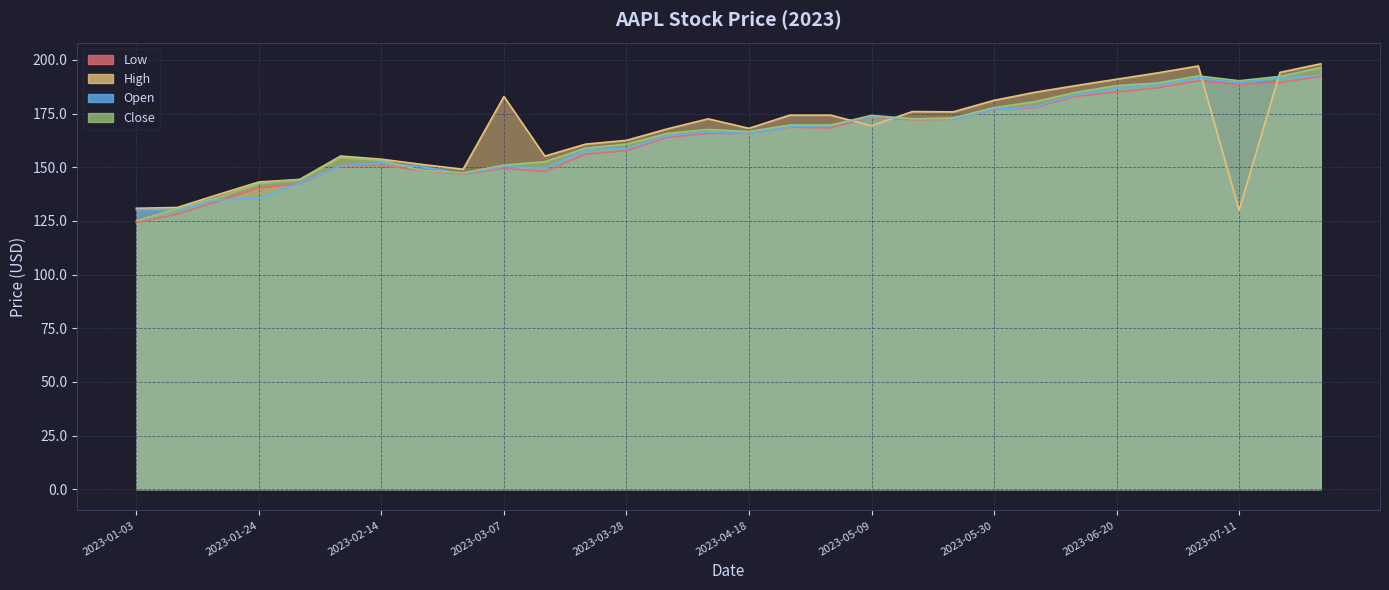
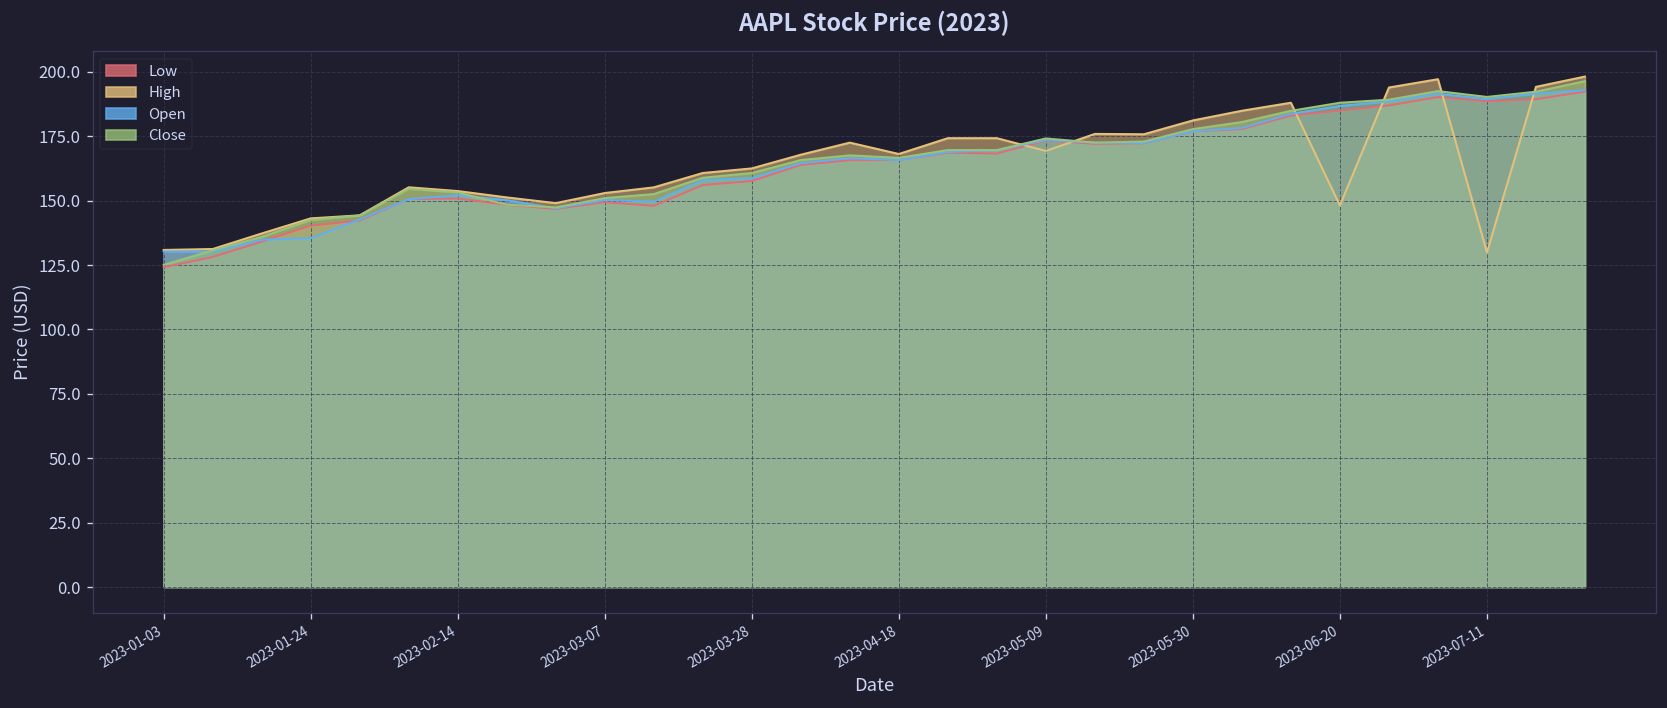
  {
    "Low": {
      "2023-01-24": 140,
      "2023-02-14": 151,
      "2023-03-28": 158,
      "2023-06-20": 185
    },
    "High": {
-     "2023-03-07": 183,
+     "2023-03-07": 153,
      "2023-03-28": 163,
      "2023-04-18": 168,
      "2023-05-09": 169,
      "2023-05-30": 181,
-     "2023-06-20": 191,
+     "2023-06-20": 148,
      "2023-07-11": 130
    },
    "Open": {
      "2023-01-24": 135,
      "2023-03-28": 159,
      "2023-06-20": 187
    },
    "Close": {
      "2023-03-28": 161,
      "2023-06-20": 188
    }
  }
